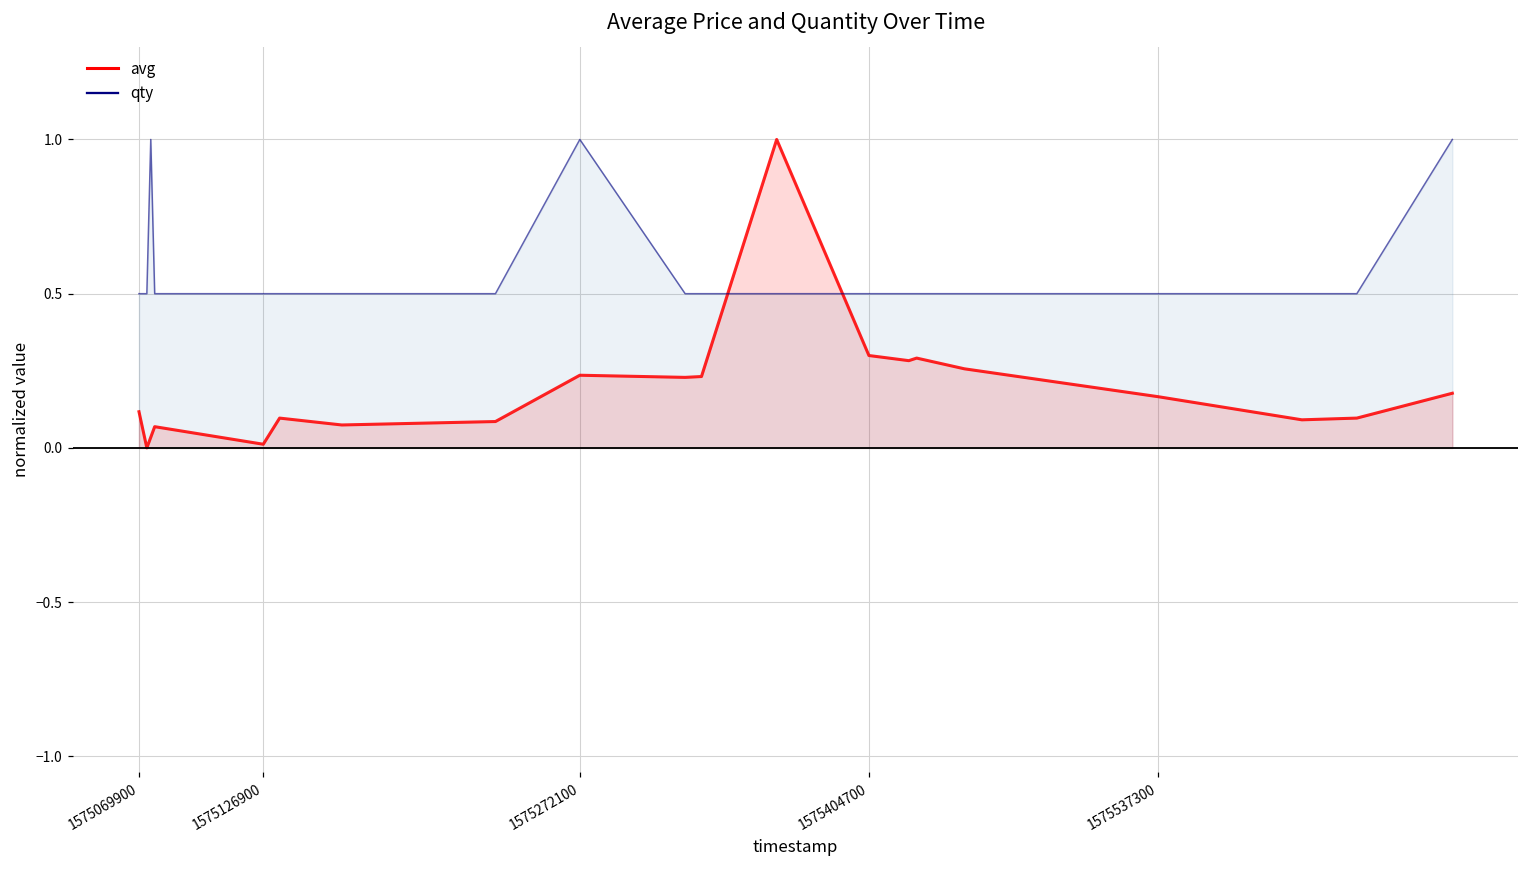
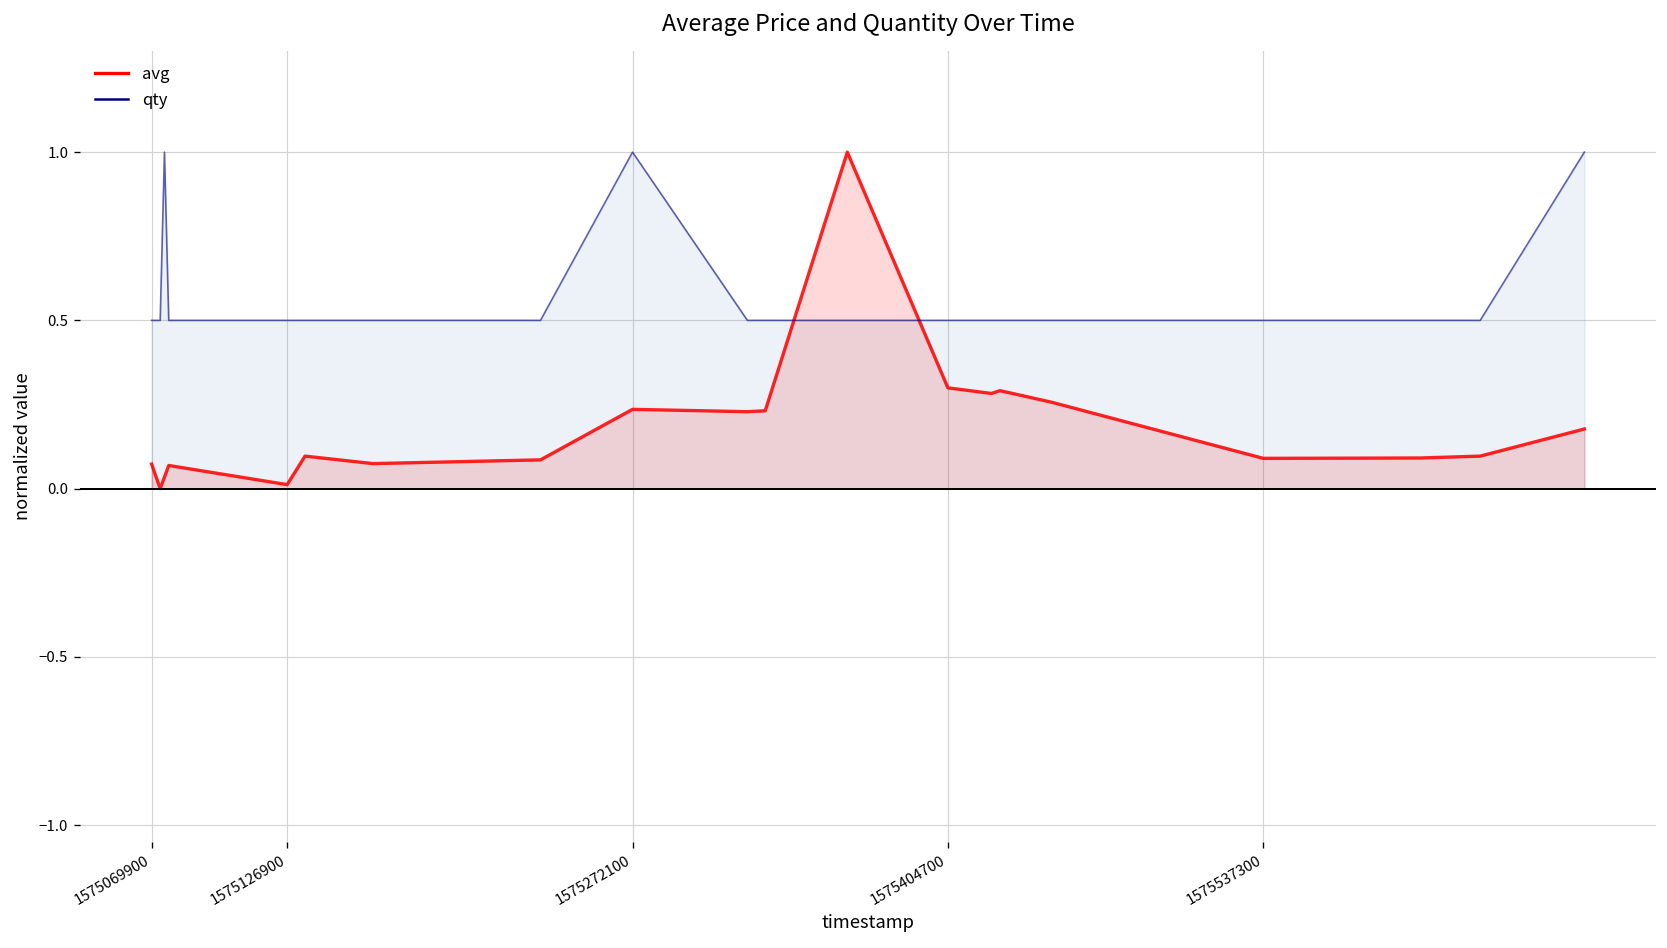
  {
    "avg": {
-     "1575069900": 0.12,
+     "1575069900": 0.07,
      "1575126900": 0.01,
      "1575272100": 0.24,
      "1575404700": 0.30,
-     "1575537300": 0.17
+     "1575537300": 0.09
    }
  }
